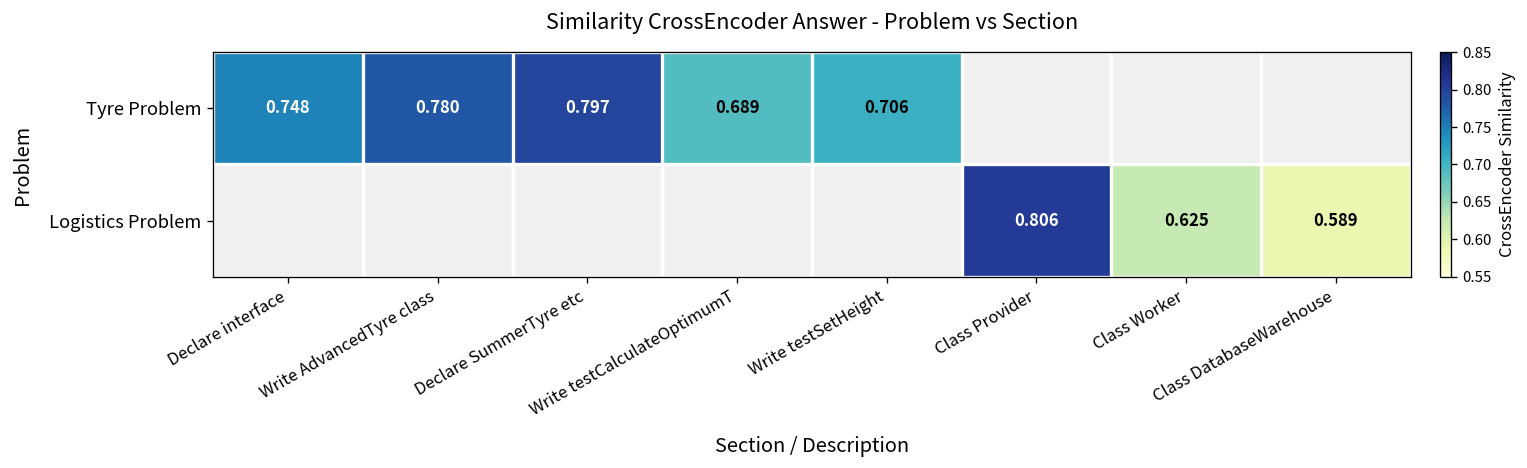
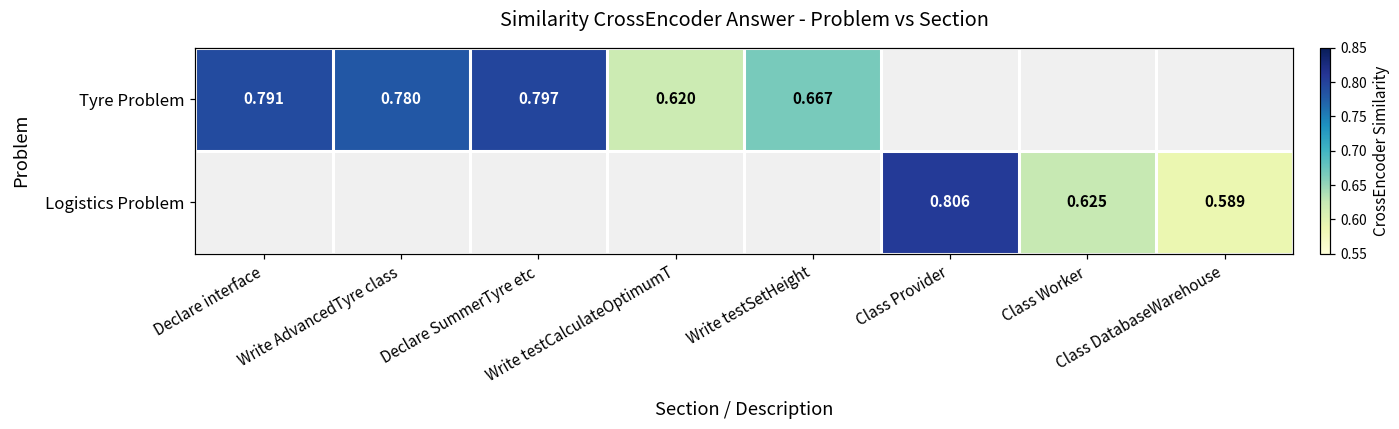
  {
    "Tyre Problem": {
-     "Declare interface": 0.748,
+     "Declare interface": 0.791,
      "Write AdvancedTyre class": 0.780,
      "Declare SummerTyre etc": 0.797,
-     "Write testCalculateOptimumT": 0.689,
-     "Write testSetHeight": 0.706
+     "Write testCalculateOptimumT": 0.620,
+     "Write testSetHeight": 0.667
    },
    "Logistics Problem": {
      "Class Provider": 0.806,
      "Class Worker": 0.625,
      "Class DatabaseWarehouse": 0.589
    }
  }
